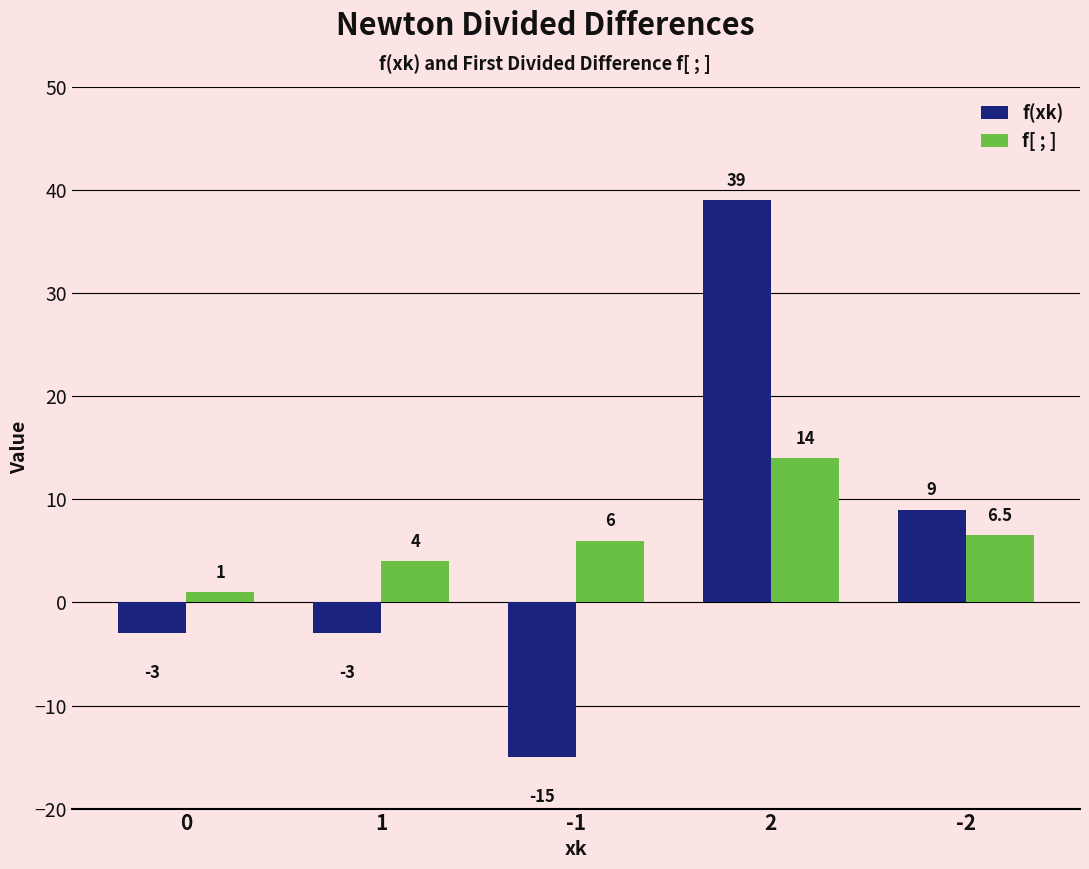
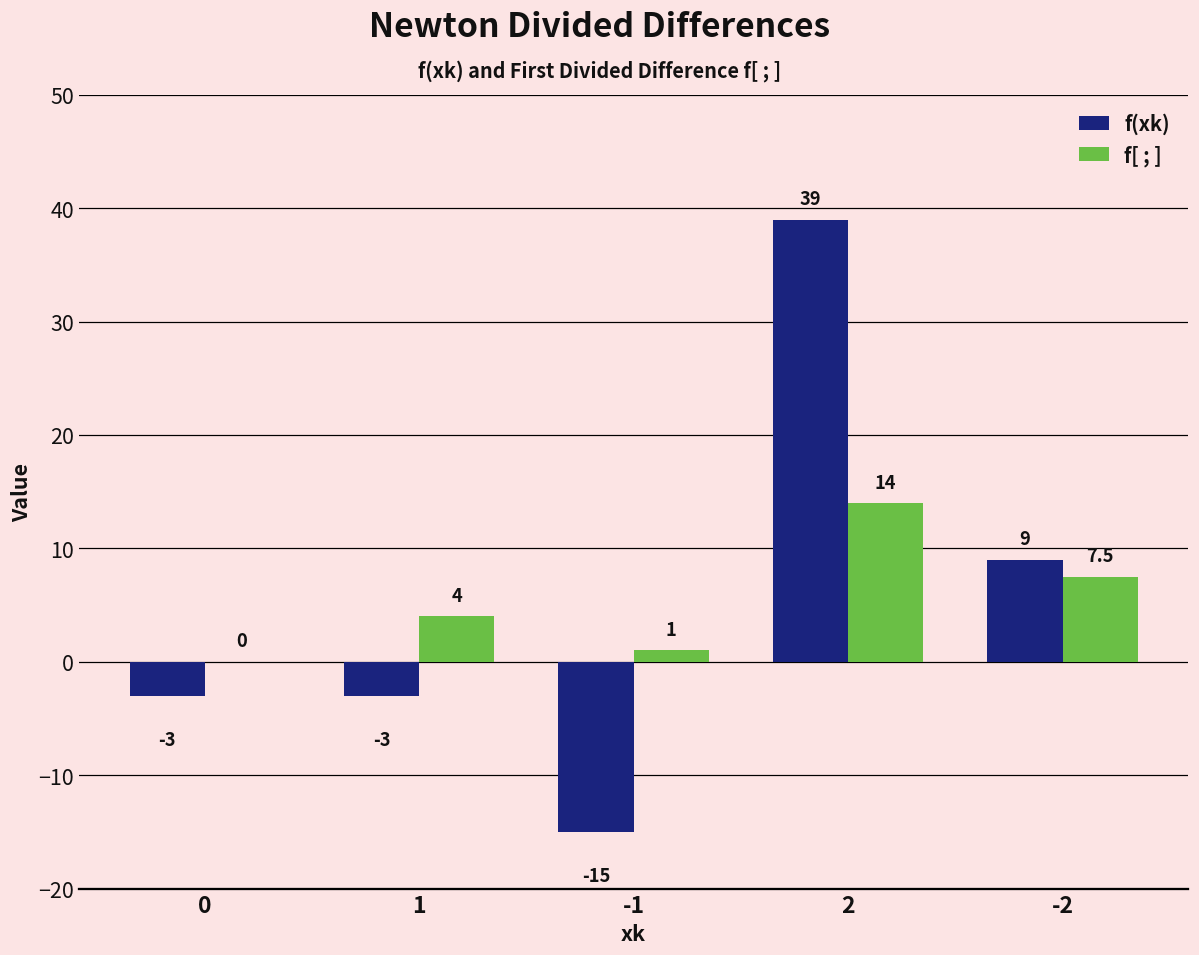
  {
    "f(xk)": {
      "2": 39,
      "-2": 9
    },
    "f[ ; ]": {
-     "0": 1,
+     "0": 0,
      "1": 4,
-     "-1": 6,
+     "-1": 1,
      "2": 14,
-     "-2": 6.5
+     "-2": 7.5
    }
  }
